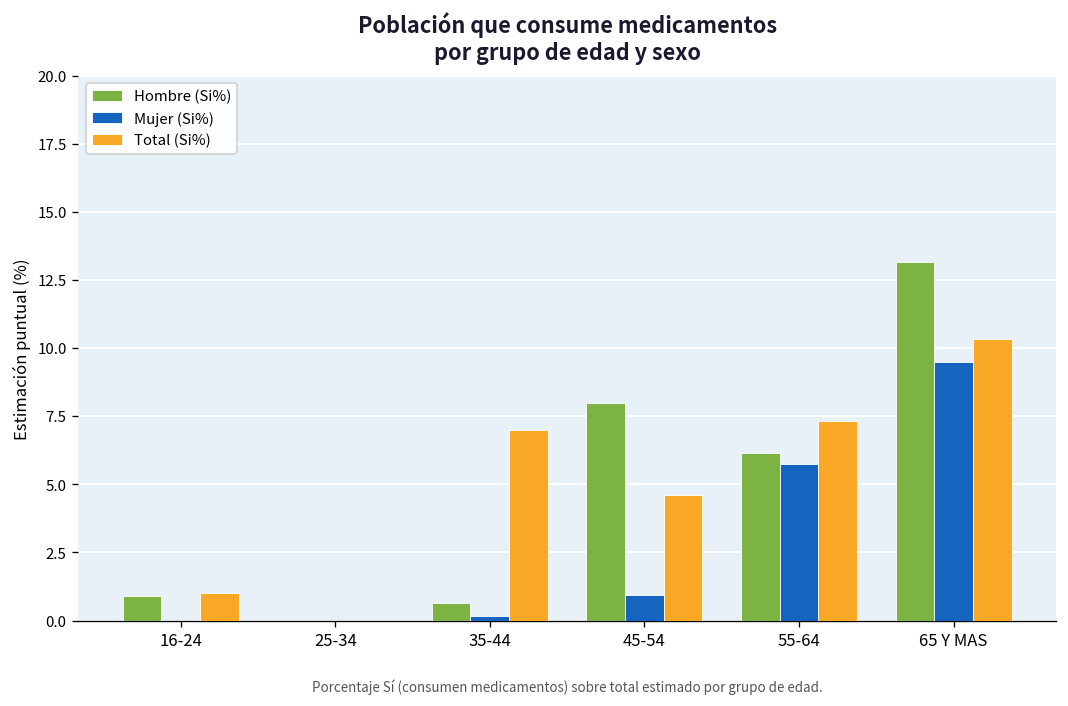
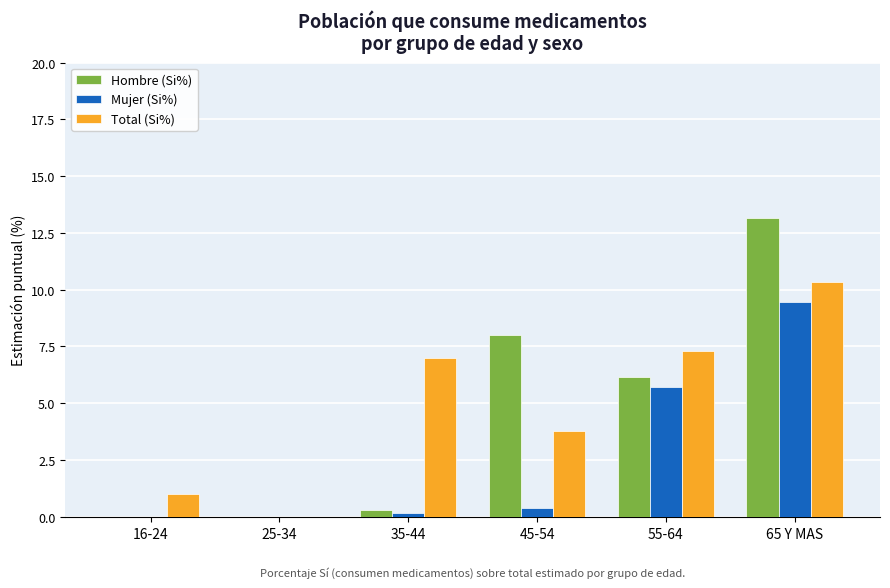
  {
    "Hombre (Si%)": {
-     "16-24": 0.9,
+     "16-24": 0.0,
      "25-34": 0.0,
-     "35-44": 0.7,
+     "35-44": 0.3,
      "45-54": 8.0,
      "55-64": 6.1,
      "65 Y MAS": 13.2
    },
    "Mujer (Si%)": {
      "16-24": 0.0,
      "25-34": 0.0,
      "35-44": 0.2,
-     "45-54": 0.9,
+     "45-54": 0.4,
      "55-64": 5.7,
      "65 Y MAS": 9.5
    },
    "Total (Si%)": {
      "16-24": 1.0,
      "25-34": 0.0,
      "35-44": 7.0,
-     "45-54": 4.6,
+     "45-54": 3.8,
      "55-64": 7.3,
      "65 Y MAS": 10.3
    }
  }
